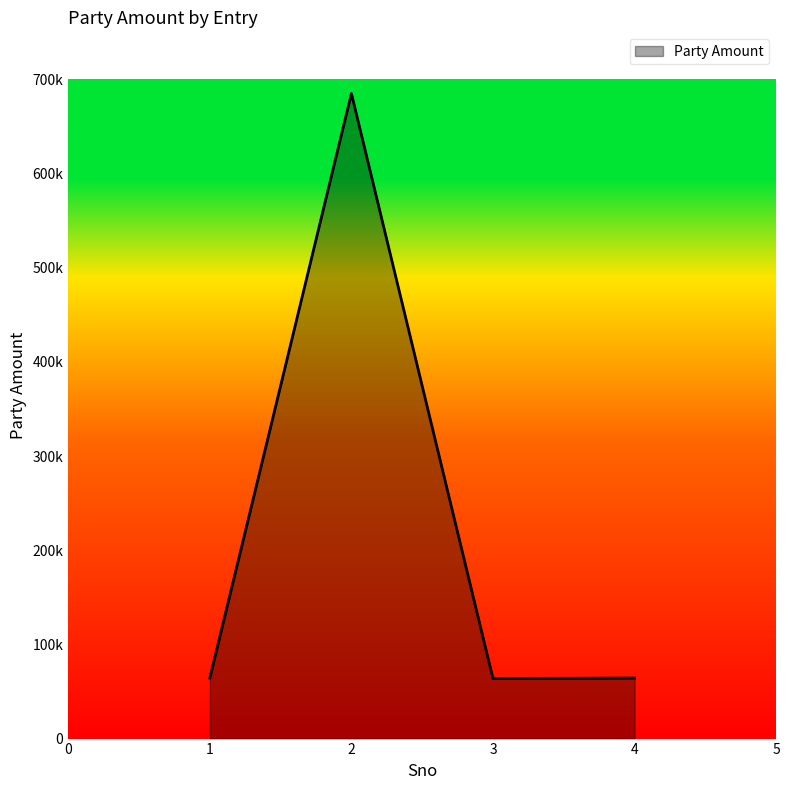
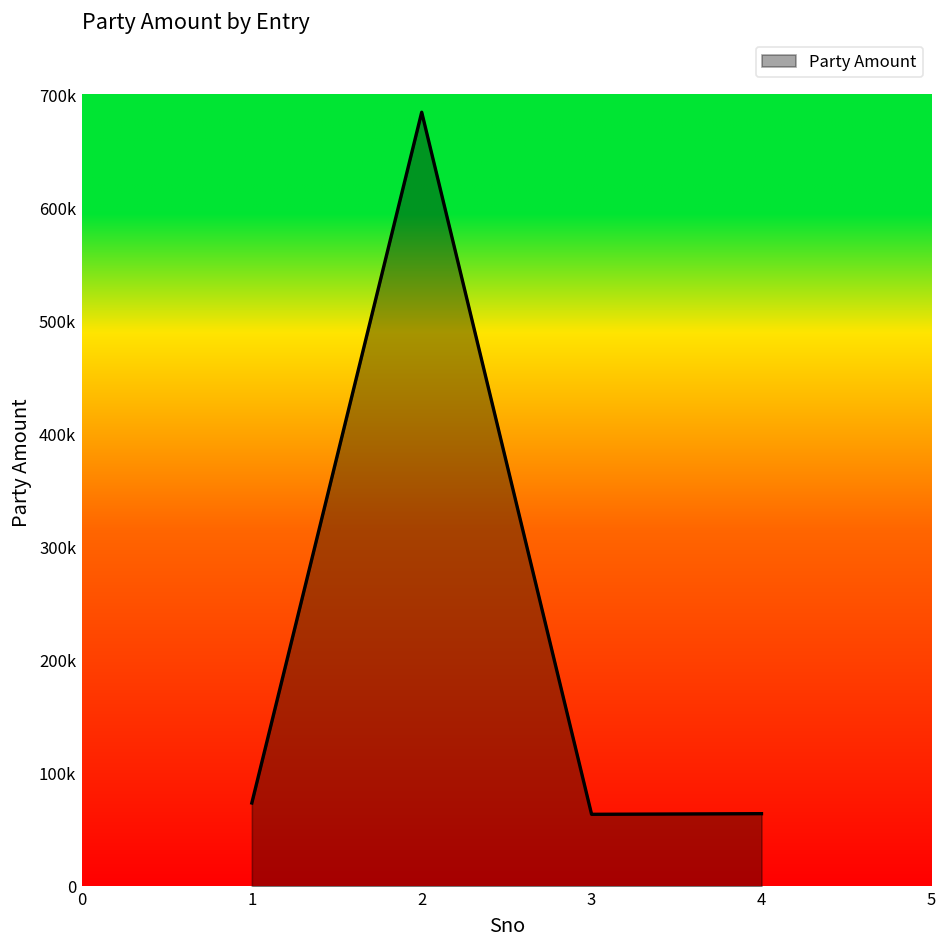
  {
-   "1": 60000,
+   "1": 70000,
    "2": 690000,
    "3": 60000,
    "4": 60000
  }
